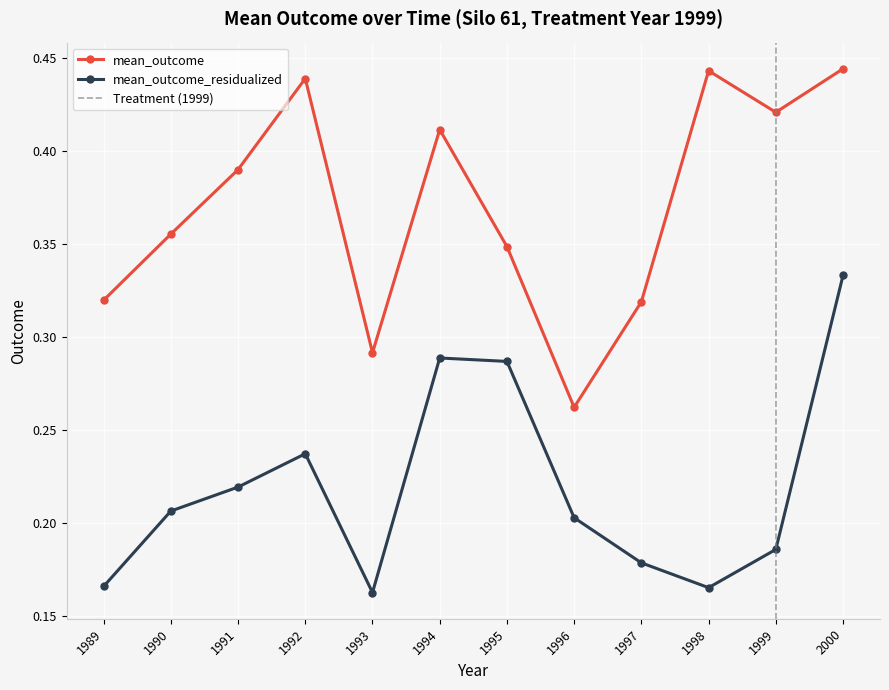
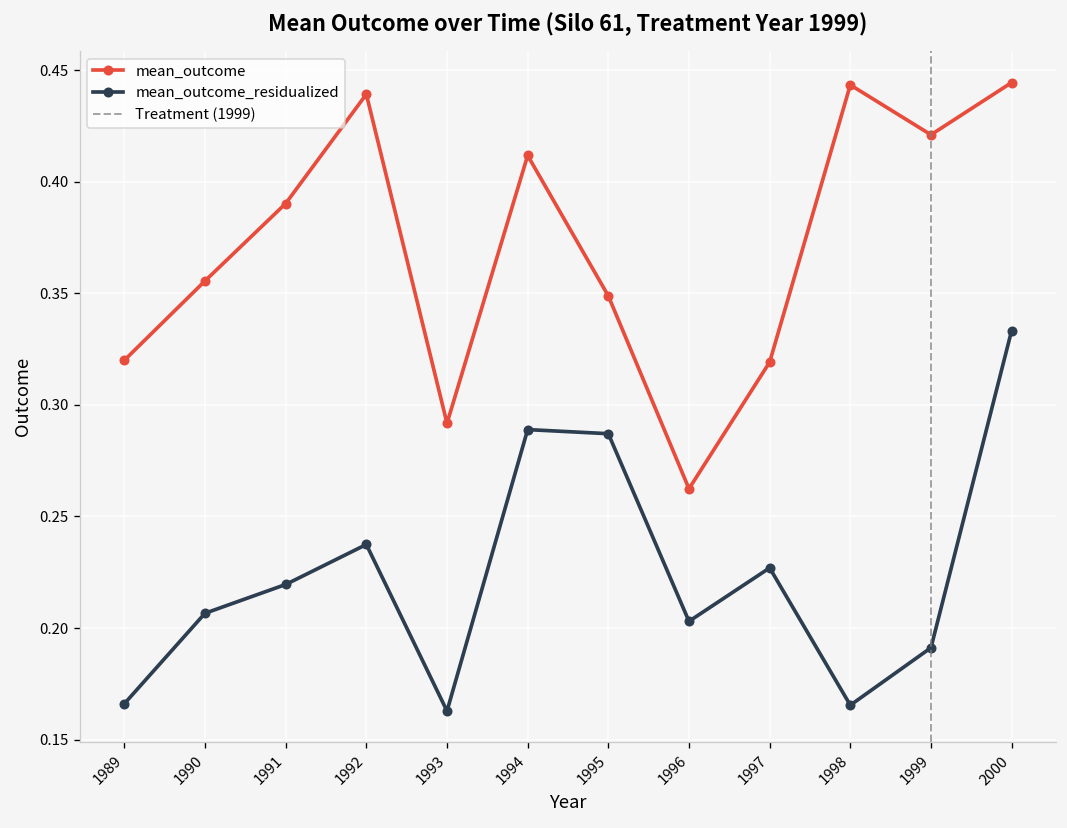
  {
    "mean_outcome": {
      "1989": 0.320,
      "1990": 0.356,
      "1991": 0.390,
      "1992": 0.439,
      "1993": 0.292,
      "1994": 0.412,
      "1995": 0.349,
      "1996": 0.262,
      "1997": 0.319,
      "1998": 0.443,
      "1999": 0.421,
      "2000": 0.444
    },
    "mean_outcome_residualized": {
      "1989": 0.166,
      "1990": 0.207,
      "1991": 0.220,
      "1992": 0.237,
      "1993": 0.163,
      "1994": 0.289,
      "1995": 0.287,
      "1996": 0.203,
-     "1997": 0.179,
+     "1997": 0.227,
      "1998": 0.165,
-     "1999": 0.186,
+     "1999": 0.191,
      "2000": 0.333
    }
  }
